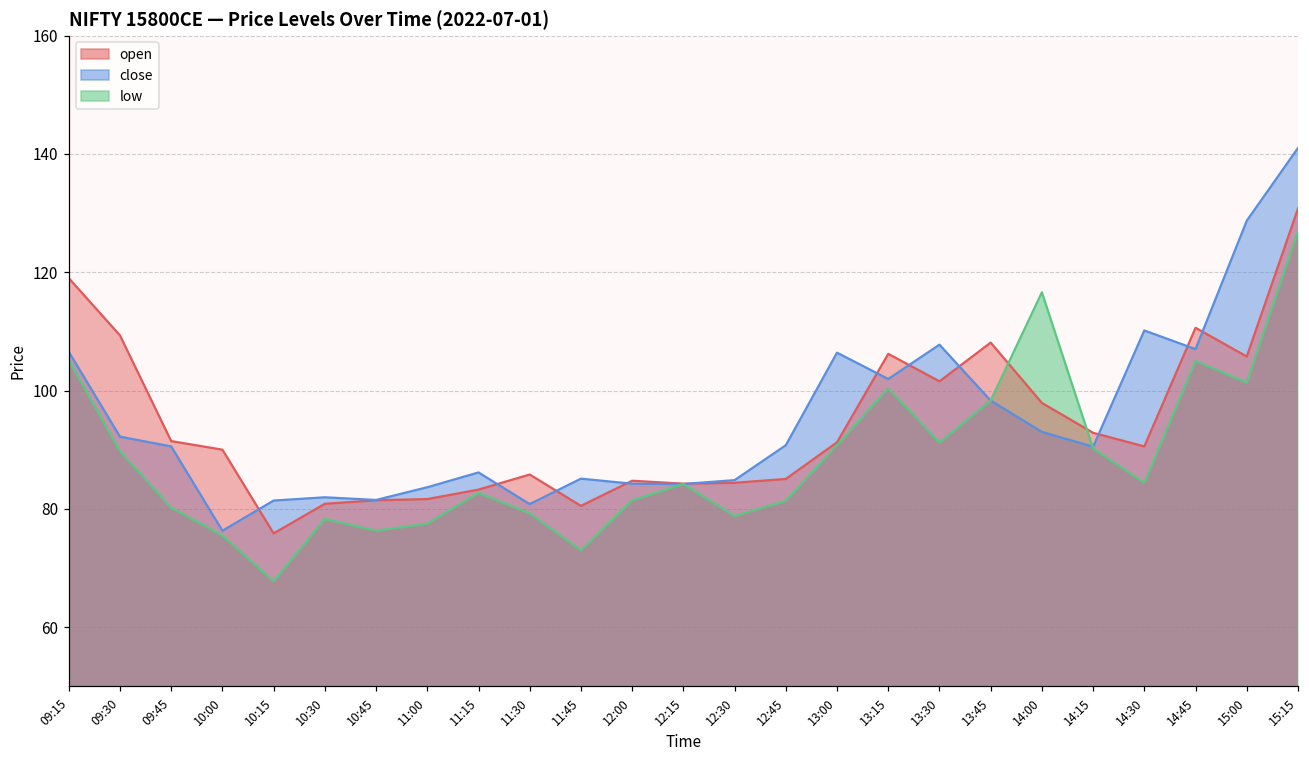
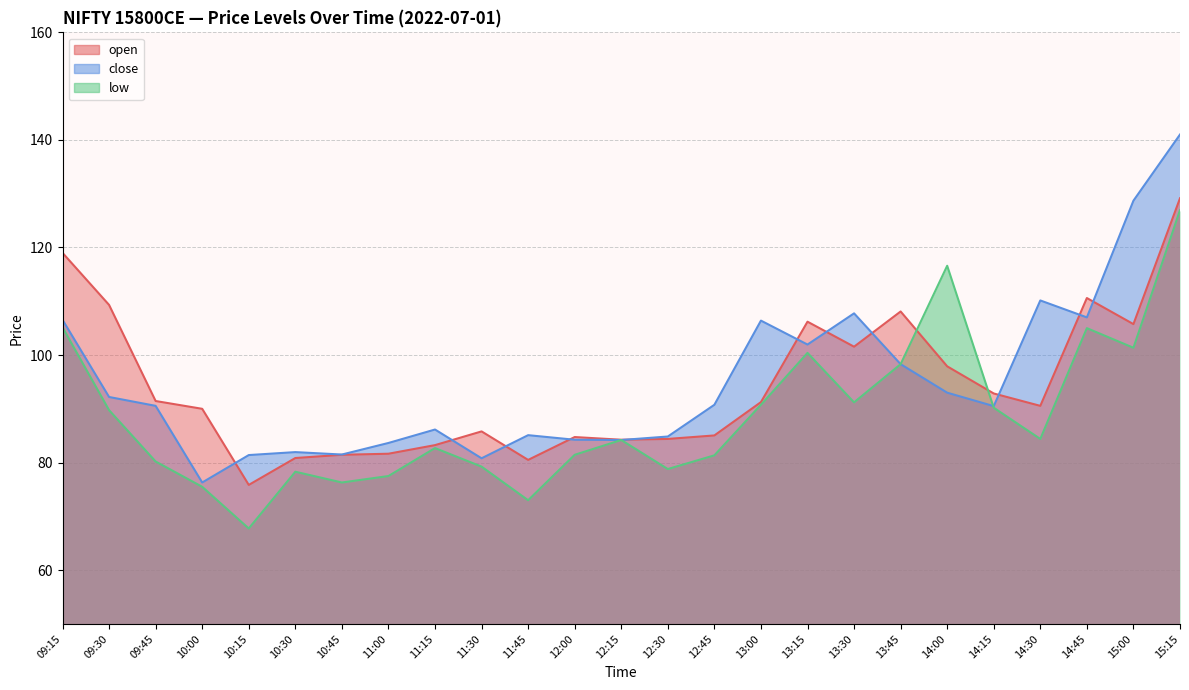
  {
    "low": {
      "09:15": 105,
      "09:30": 90,
      "09:45": 80,
      "10:00": 76,
      "10:15": 68,
      "10:30": 78,
      "10:45": 76,
      "11:00": 78,
      "11:15": 83,
      "11:30": 79,
      "11:45": 73,
      "12:00": 81,
      "12:30": 79,
      "12:45": 81,
      "13:00": 91,
      "13:15": 100,
      "13:30": 91,
      "14:00": 117,
      "14:30": 84,
      "14:45": 105,
      "15:00": 101,
      "15:15": 127
    },
    "close": {
      "09:15": 107,
      "09:30": 92,
      "09:45": 91,
      "10:00": 76,
      "10:15": 81,
      "10:30": 82,
      "11:00": 84,
      "11:15": 86,
      "11:30": 81,
      "11:45": 85,
      "12:00": 84,
      "12:45": 91,
      "13:00": 106,
      "13:15": 102,
      "13:30": 108,
      "14:00": 93,
      "14:30": 110,
      "14:45": 107,
      "15:00": 129,
      "15:15": 141
    },
    "open": {
      "09:15": 119,
      "09:30": 109,
      "09:45": 91,
      "10:00": 90,
      "10:15": 76,
      "10:30": 81,
      "11:00": 82,
      "11:15": 83,
      "11:30": 86,
      "11:45": 81,
      "12:00": 85,
      "12:45": 85,
      "13:00": 91,
      "13:15": 106,
      "13:30": 102,
      "13:45": 108,
      "14:00": 98,
      "14:15": 93,
      "14:30": 91,
      "14:45": 111,
      "15:00": 106,
-     "15:15": 131
+     "15:15": 129
    }
  }
